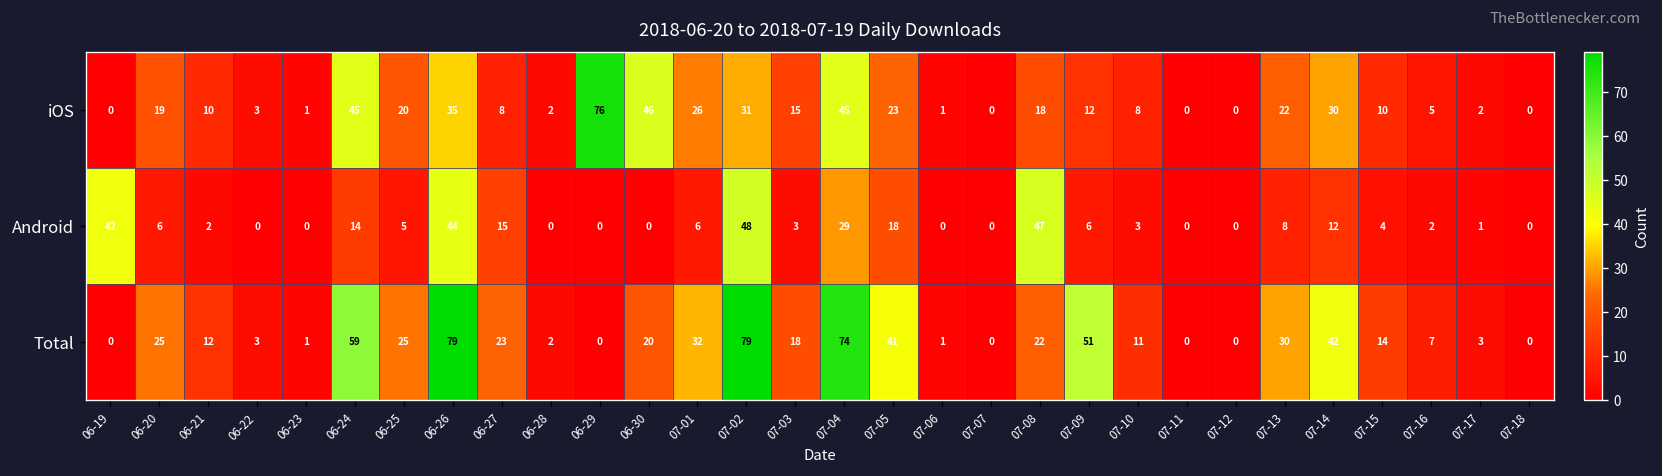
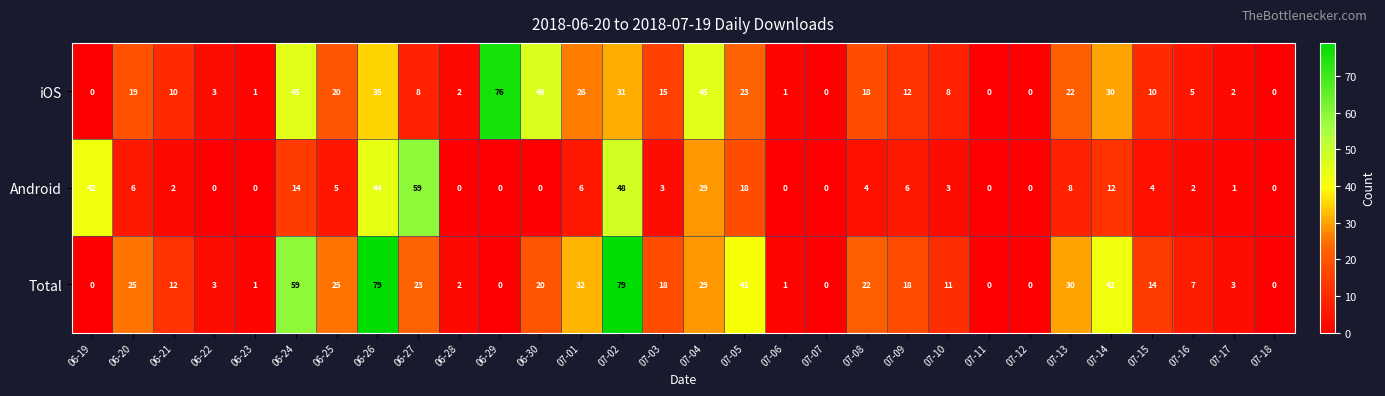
  {
    "iOS": {
      "06-19": 0,
      "06-20": 19,
      "06-21": 10,
      "06-22": 3,
      "06-23": 1,
      "06-24": 45,
      "06-25": 20,
      "06-26": 35,
      "06-27": 8,
      "06-28": 2,
      "06-29": 76,
      "06-30": 46,
      "07-01": 26,
      "07-02": 31,
      "07-03": 15,
      "07-04": 45,
      "07-05": 23,
      "07-06": 1,
      "07-07": 0,
      "07-08": 18,
      "07-09": 12,
      "07-10": 8,
      "07-11": 0,
      "07-12": 0,
      "07-13": 22,
      "07-14": 30,
      "07-15": 10,
      "07-16": 5,
      "07-17": 2,
      "07-18": 0
    },
    "Android": {
      "06-19": 42,
      "06-20": 6,
      "06-21": 2,
      "06-22": 0,
      "06-23": 0,
      "06-24": 14,
      "06-25": 5,
      "06-26": 44,
-     "06-27": 15,
+     "06-27": 59,
      "06-28": 0,
      "06-29": 0,
      "06-30": 0,
      "07-01": 6,
      "07-02": 48,
      "07-03": 3,
      "07-04": 29,
      "07-05": 18,
      "07-06": 0,
      "07-07": 0,
-     "07-08": 47,
+     "07-08": 4,
      "07-09": 6,
      "07-10": 3,
      "07-11": 0,
      "07-12": 0,
      "07-13": 8,
      "07-14": 12,
      "07-15": 4,
      "07-16": 2,
      "07-17": 1,
      "07-18": 0
    },
    "Total": {
      "06-19": 0,
      "06-20": 25,
      "06-21": 12,
      "06-22": 3,
      "06-23": 1,
      "06-24": 59,
      "06-25": 25,
      "06-26": 79,
      "06-27": 23,
      "06-28": 2,
      "06-29": 0,
      "06-30": 20,
      "07-01": 32,
      "07-02": 79,
      "07-03": 18,
-     "07-04": 74,
+     "07-04": 29,
      "07-05": 41,
      "07-06": 1,
      "07-07": 0,
      "07-08": 22,
-     "07-09": 51,
+     "07-09": 18,
      "07-10": 11,
      "07-11": 0,
      "07-12": 0,
      "07-13": 30,
      "07-14": 42,
      "07-15": 14,
      "07-16": 7,
      "07-17": 3,
      "07-18": 0
    }
  }
